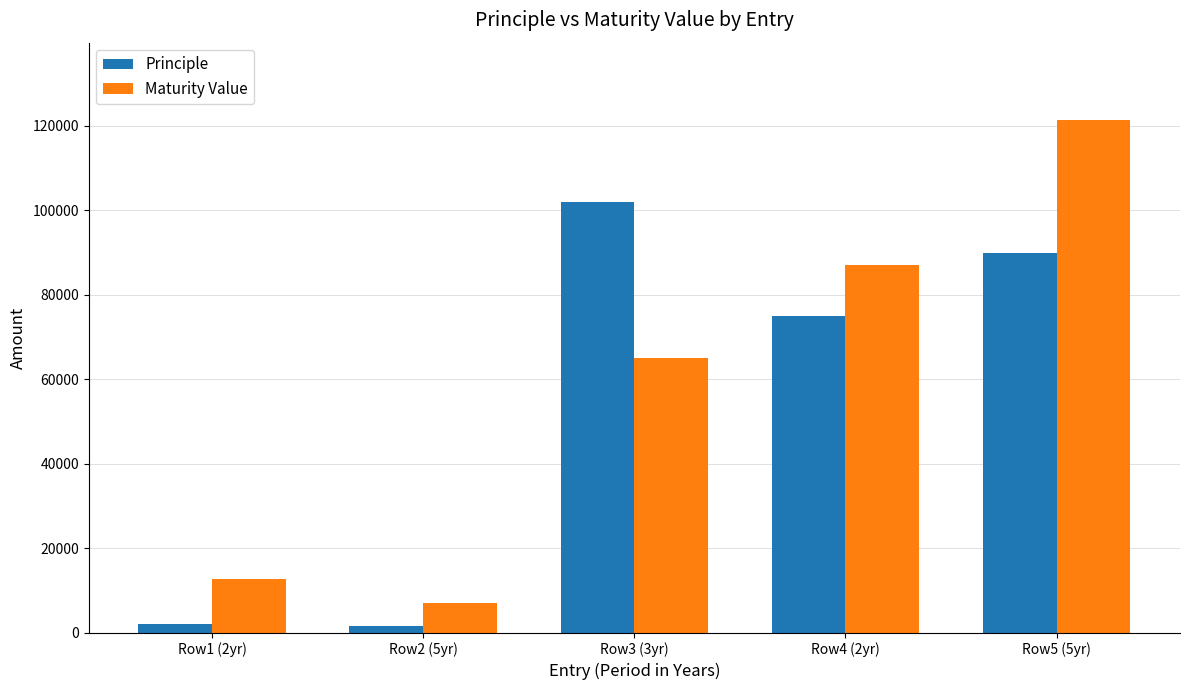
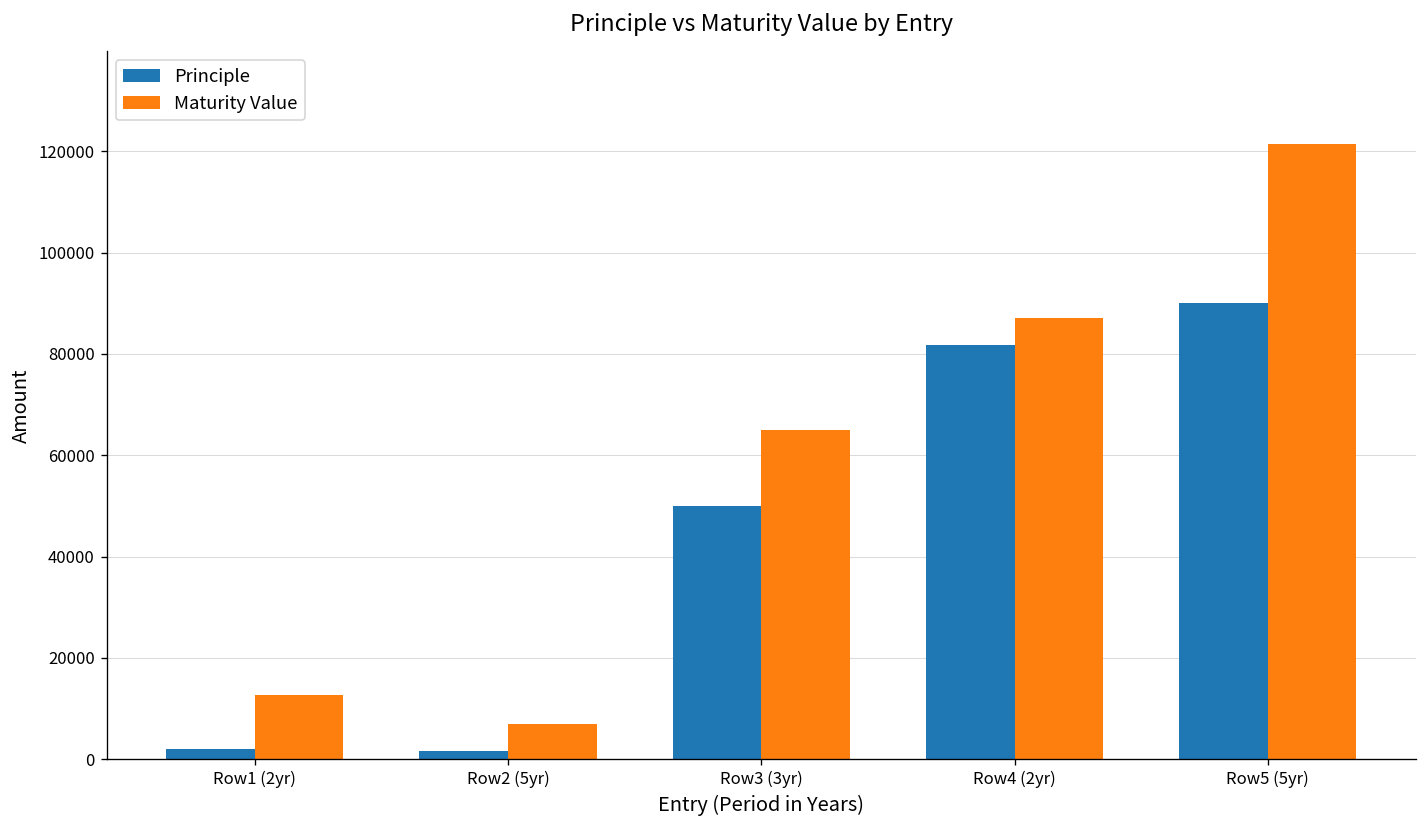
  {
    "Principle": {
      "Row1 (2yr)": 2000,
      "Row2 (5yr)": 2000,
-     "Row3 (3yr)": 102000,
-     "Row4 (2yr)": 75000,
+     "Row3 (3yr)": 50000,
+     "Row4 (2yr)": 82000,
      "Row5 (5yr)": 90000
    },
    "Maturity Value": {
      "Row1 (2yr)": 13000,
      "Row2 (5yr)": 7000,
      "Row3 (3yr)": 65000,
      "Row4 (2yr)": 87000,
      "Row5 (5yr)": 122000
    }
  }
